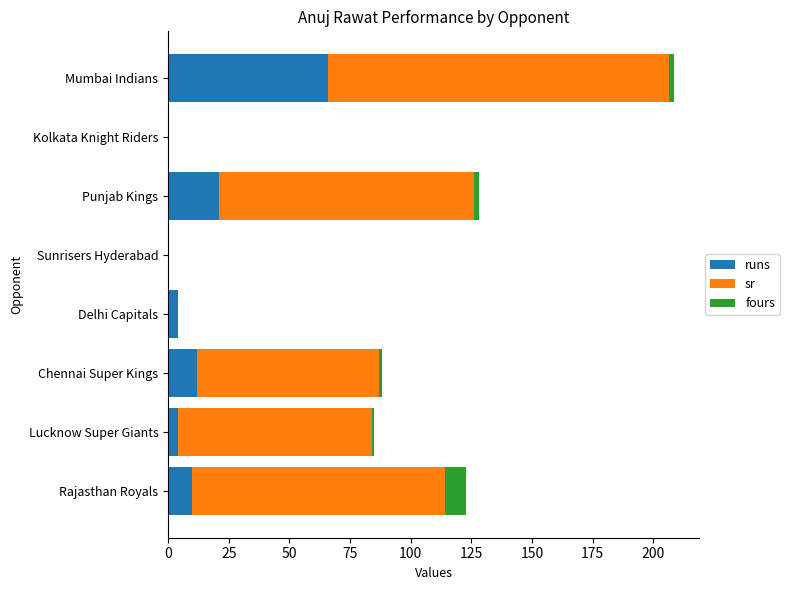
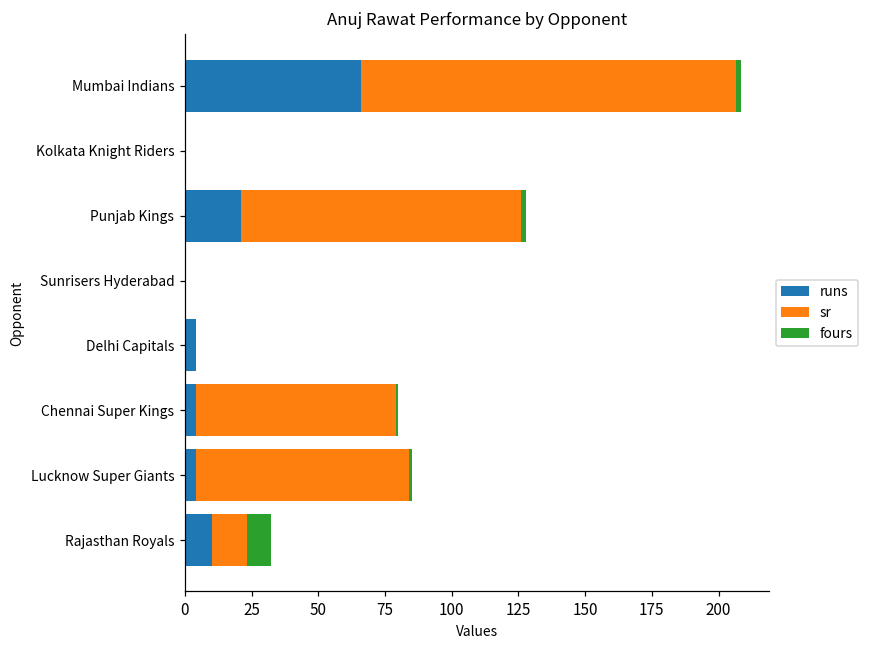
  {
    "runs": {
      "Mumbai Indians": 66,
      "Kolkata Knight Riders": 0,
      "Punjab Kings": 21,
      "Sunrisers Hyderabad": 0,
      "Delhi Capitals": 4,
-     "Chennai Super Kings": 12,
+     "Chennai Super Kings": 4,
      "Lucknow Super Giants": 4,
      "Rajasthan Royals": 10
    },
    "sr": {
      "Mumbai Indians": 140,
      "Kolkata Knight Riders": 0,
      "Punjab Kings": 105,
      "Sunrisers Hyderabad": 0,
      "Delhi Capitals": 0,
      "Chennai Super Kings": 75,
      "Lucknow Super Giants": 80,
-     "Rajasthan Royals": 104
+     "Rajasthan Royals": 13
    },
    "fours": {
      "Mumbai Indians": 2,
      "Kolkata Knight Riders": 0,
      "Punjab Kings": 2,
      "Sunrisers Hyderabad": 0,
      "Delhi Capitals": 0,
      "Rajasthan Royals": 9
    }
  }
